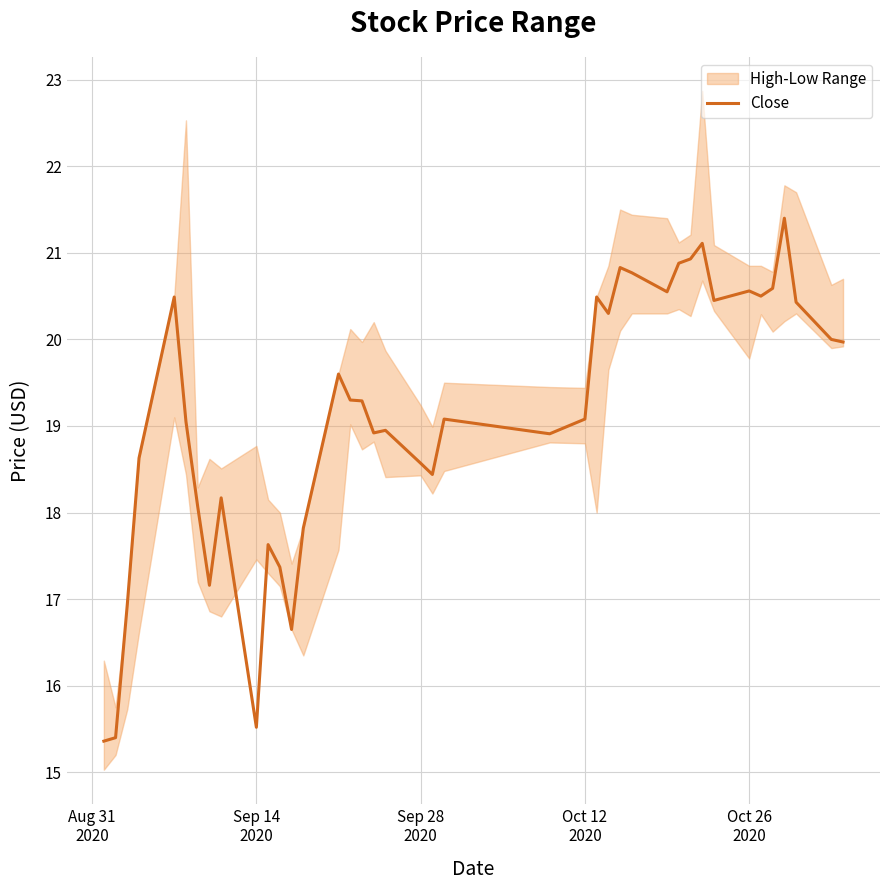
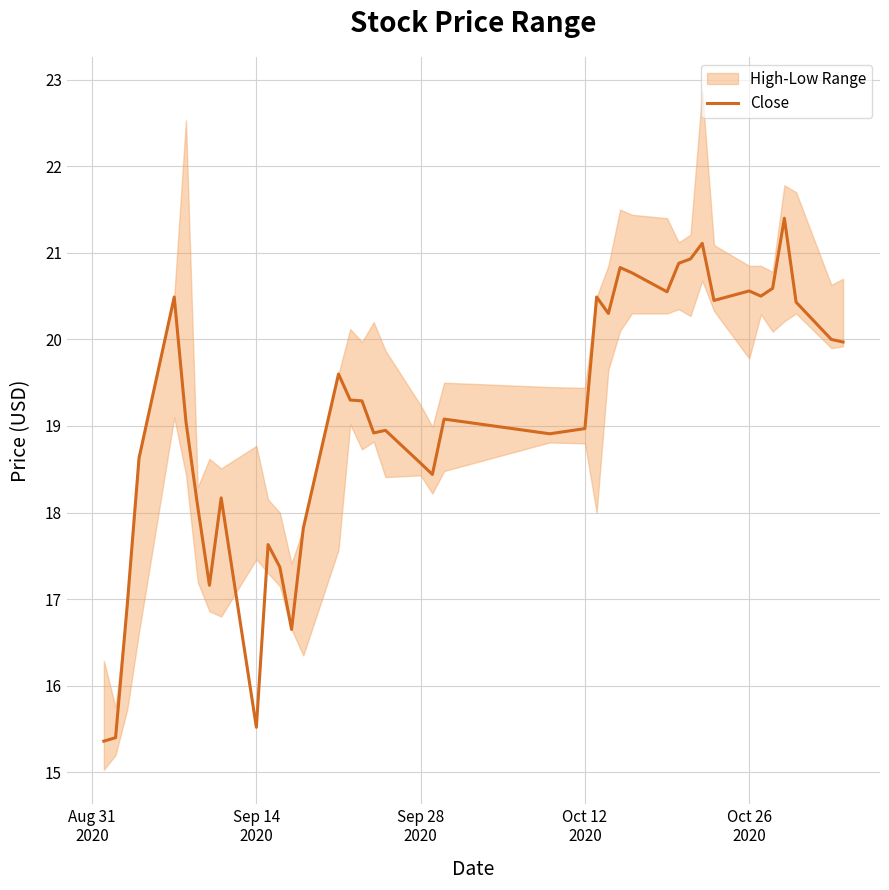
  {
    "Close": {
      "Sep 14 2020": 15.5,
      "Sep 28 2020": 18.6,
-     "Oct 12 2020": 19.1,
+     "Oct 12 2020": 19.0,
      "Oct 26 2020": 20.6
    }
  }
